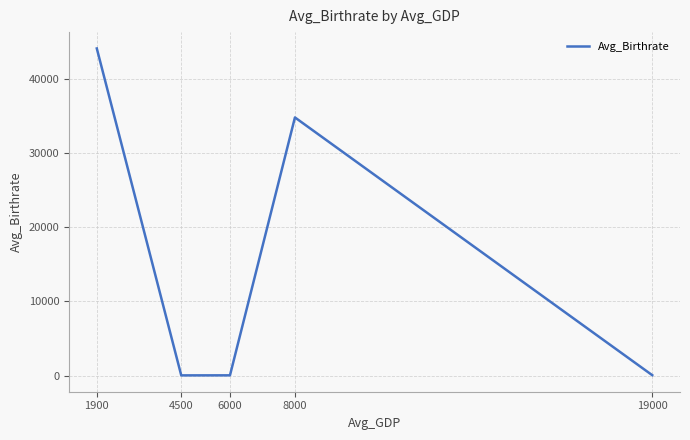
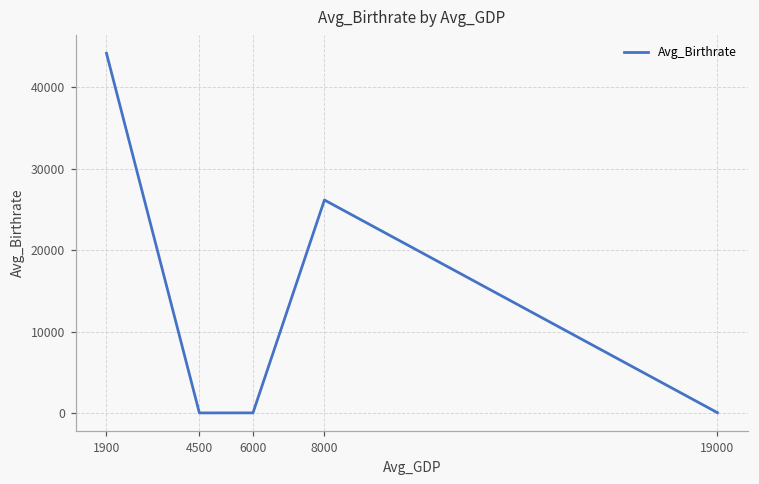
  {
    "1900": 44000,
    "4500": 0,
    "6000": 0,
-   "8000": 35000,
+   "8000": 26000,
    "19000": 0
  }
